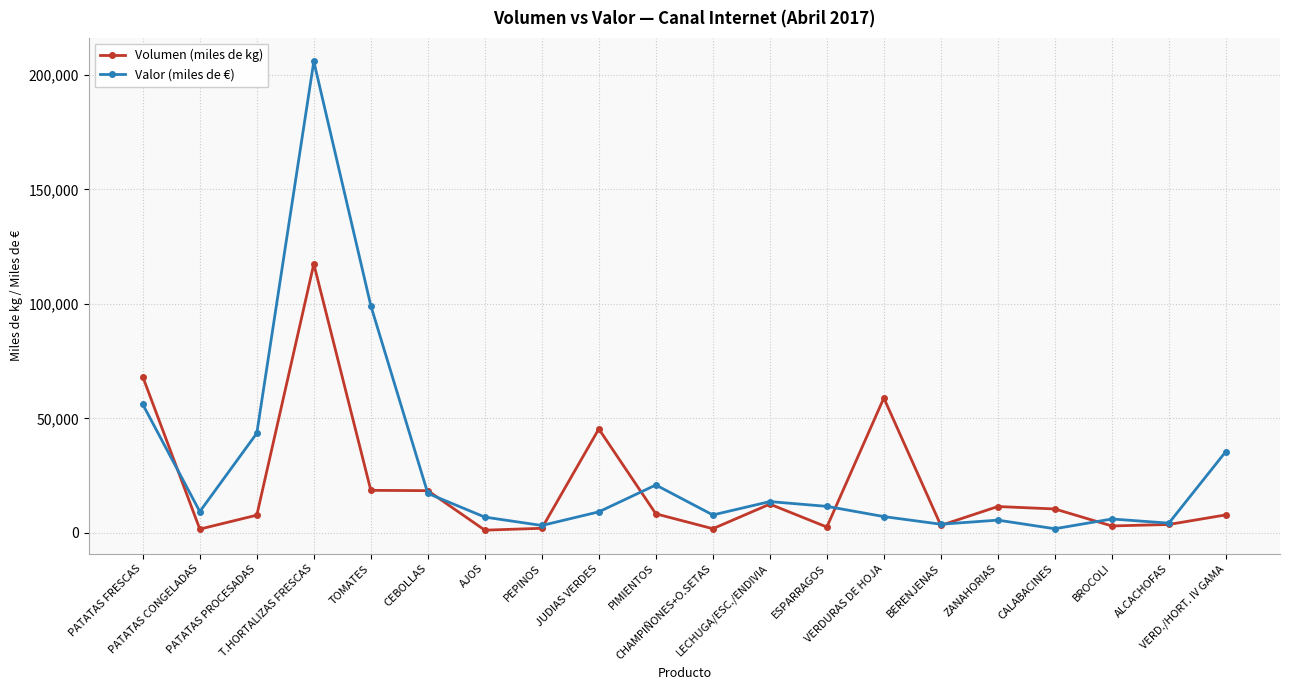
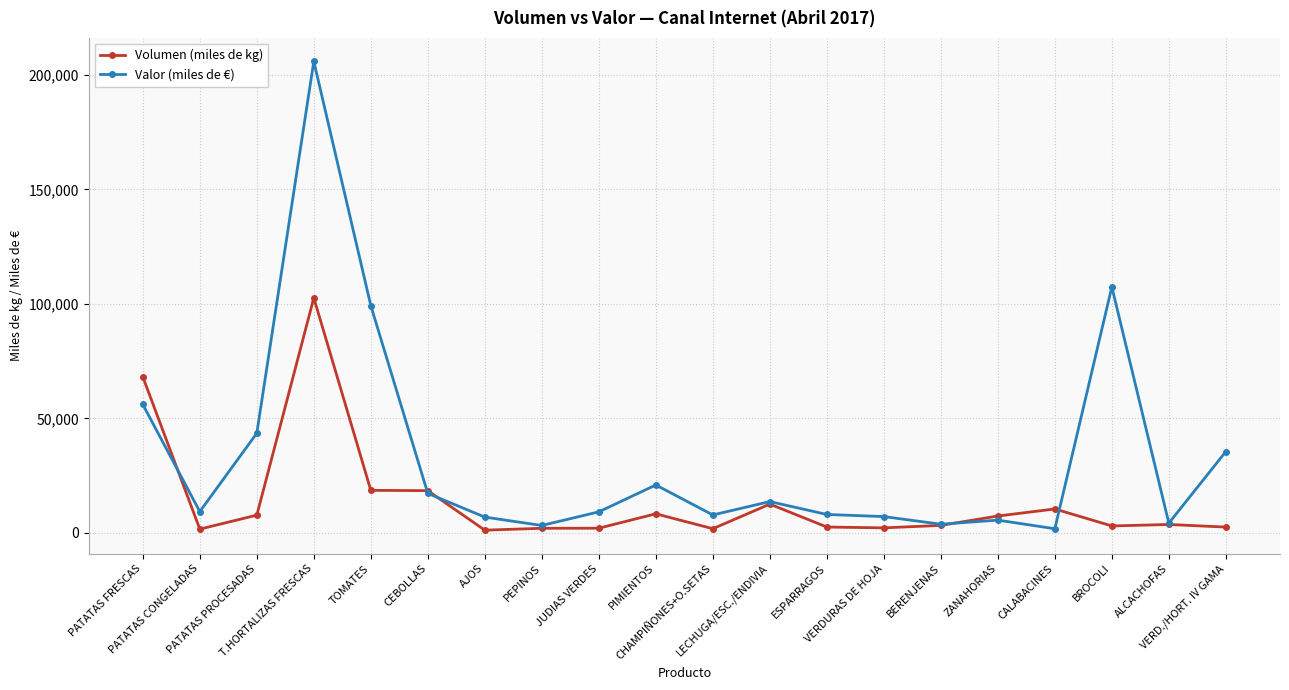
  {
    "Volumen (miles de kg)": {
      "PATATAS FRESCAS": "68,000",
      "PATATAS CONGELADAS": "2,000",
      "PATATAS PROCESADAS": "8,000",
-     "T.HORTALIZAS FRESCAS": "117,000",
+     "T.HORTALIZAS FRESCAS": "103,000",
      "TOMATES": "19,000",
      "CEBOLLAS": "18,000",
      "AJOS": "1,000",
      "PEPINOS": "2,000",
-     "JUDIAS VERDES": "45,000",
+     "JUDIAS VERDES": "2,000",
      "PIMIENTOS": "8,000",
      "CHAMPIÑONES+O.SETAS": "2,000",
      "ESPARRAGOS": "3,000",
-     "VERDURAS DE HOJA": "59,000",
-     "ZANAHORIAS": "12,000",
+     "VERDURAS DE HOJA": "2,000",
+     "ZANAHORIAS": "7,000",
      "CALABACINES": "10,000",
      "BROCOLI": "3,000",
-     "VERD./HORT. IV GAMA": "8,000"
+     "VERD./HORT. IV GAMA": "3,000"
    },
    "Valor (miles de €)": {
      "PATATAS FRESCAS": "56,000",
      "PATATAS CONGELADAS": "9,000",
      "PATATAS PROCESADAS": "44,000",
      "T.HORTALIZAS FRESCAS": "206,000",
      "TOMATES": "99,000",
      "CEBOLLAS": "17,000",
      "AJOS": "7,000",
      "PEPINOS": "3,000",
      "JUDIAS VERDES": "9,000",
      "PIMIENTOS": "21,000",
      "CHAMPIÑONES+O.SETAS": "8,000",
-     "ESPARRAGOS": "12,000",
+     "ESPARRAGOS": "8,000",
      "VERDURAS DE HOJA": "7,000",
      "ZANAHORIAS": "6,000",
      "CALABACINES": "2,000",
-     "BROCOLI": "6,000",
+     "BROCOLI": "107,000",
      "VERD./HORT. IV GAMA": "36,000"
    }
  }
